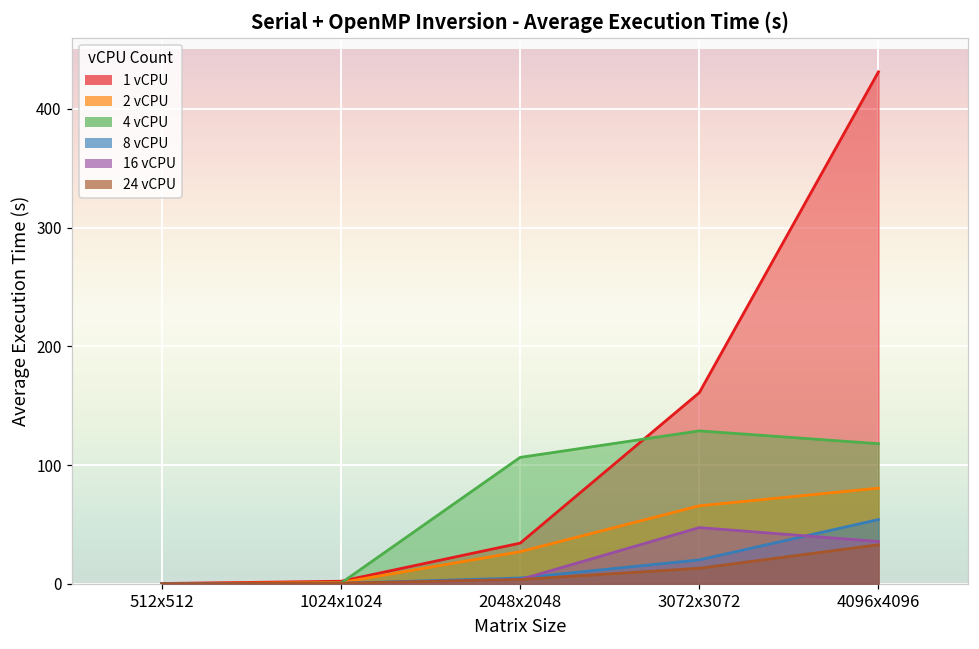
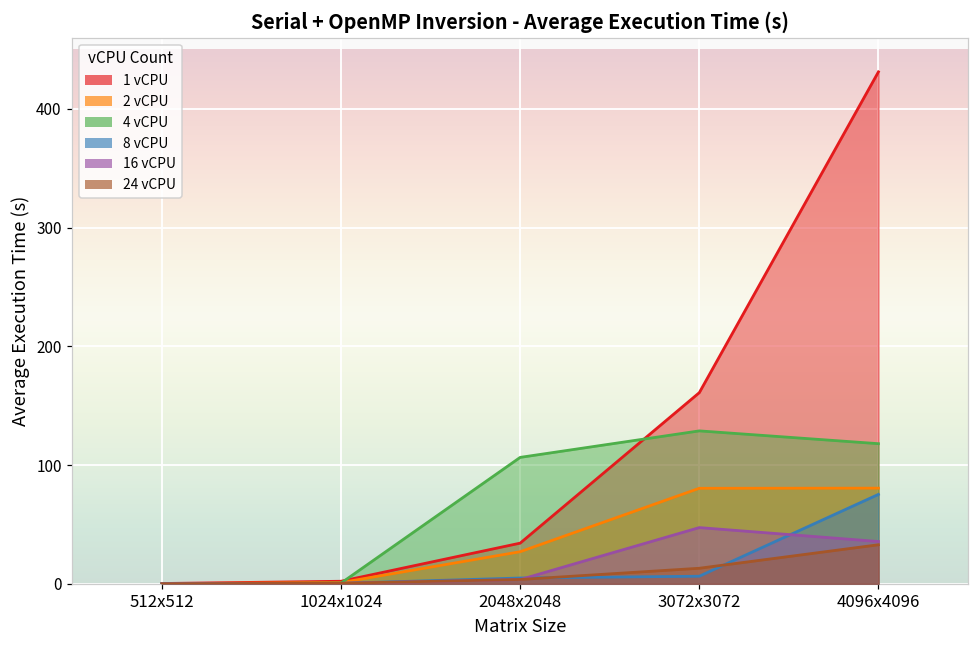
  {
    "2 vCPU": {
      "2048x2048": 27,
-     "3072x3072": 66,
+     "3072x3072": 80,
      "4096x4096": 81
    },
    "4 vCPU": {
      "2048x2048": 106,
      "3072x3072": 129,
      "4096x4096": 118
    },
    "8 vCPU": {
-     "3072x3072": 20,
-     "4096x4096": 54
+     "3072x3072": 6,
+     "4096x4096": 75
    },
    "16 vCPU": {
      "3072x3072": 47,
      "4096x4096": 36
    }
  }
